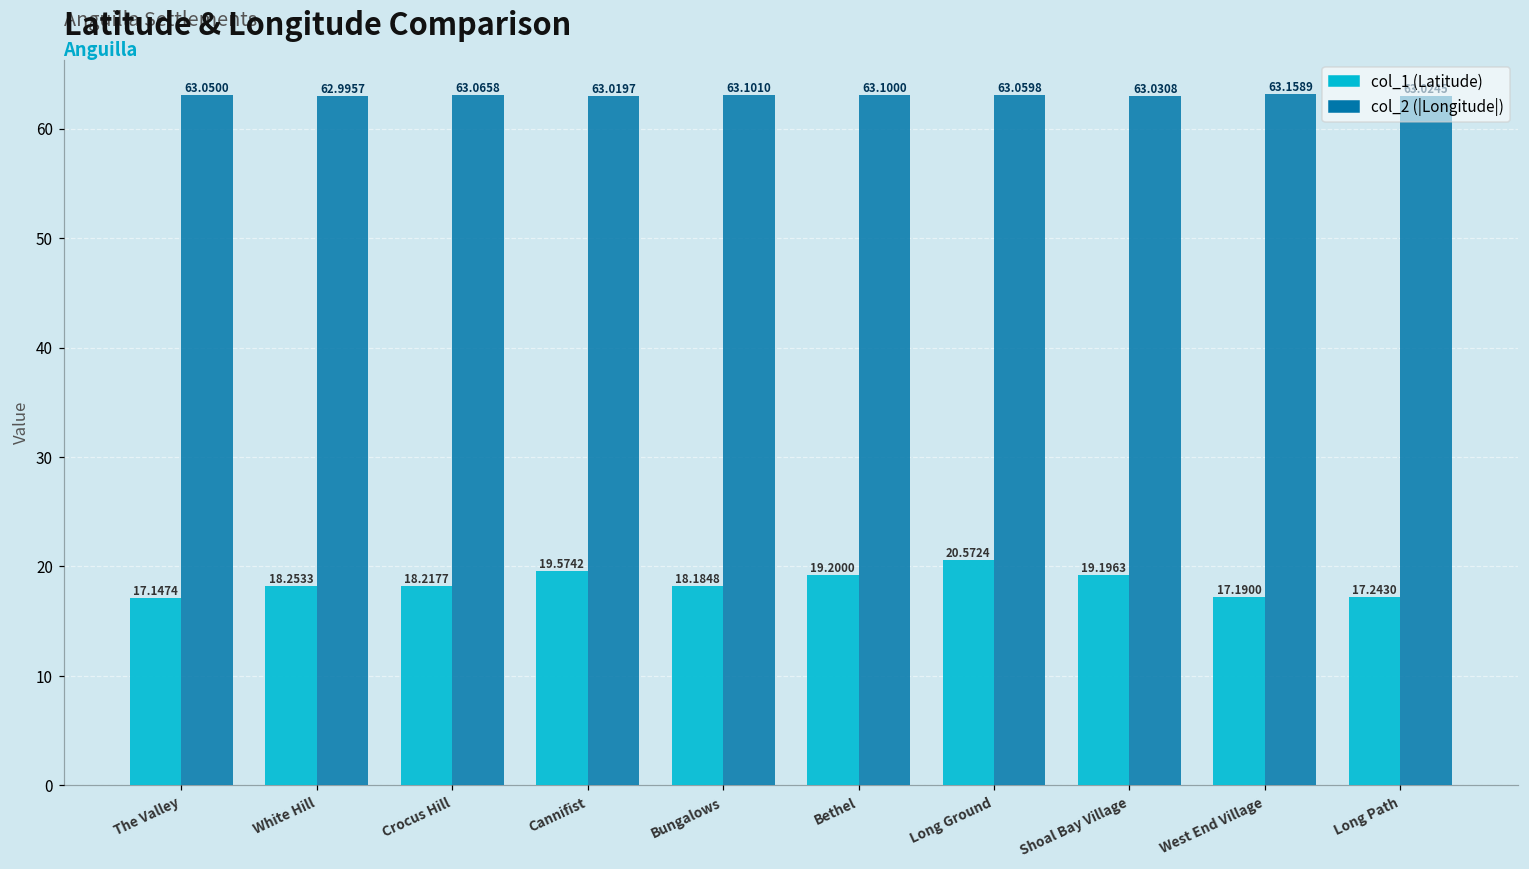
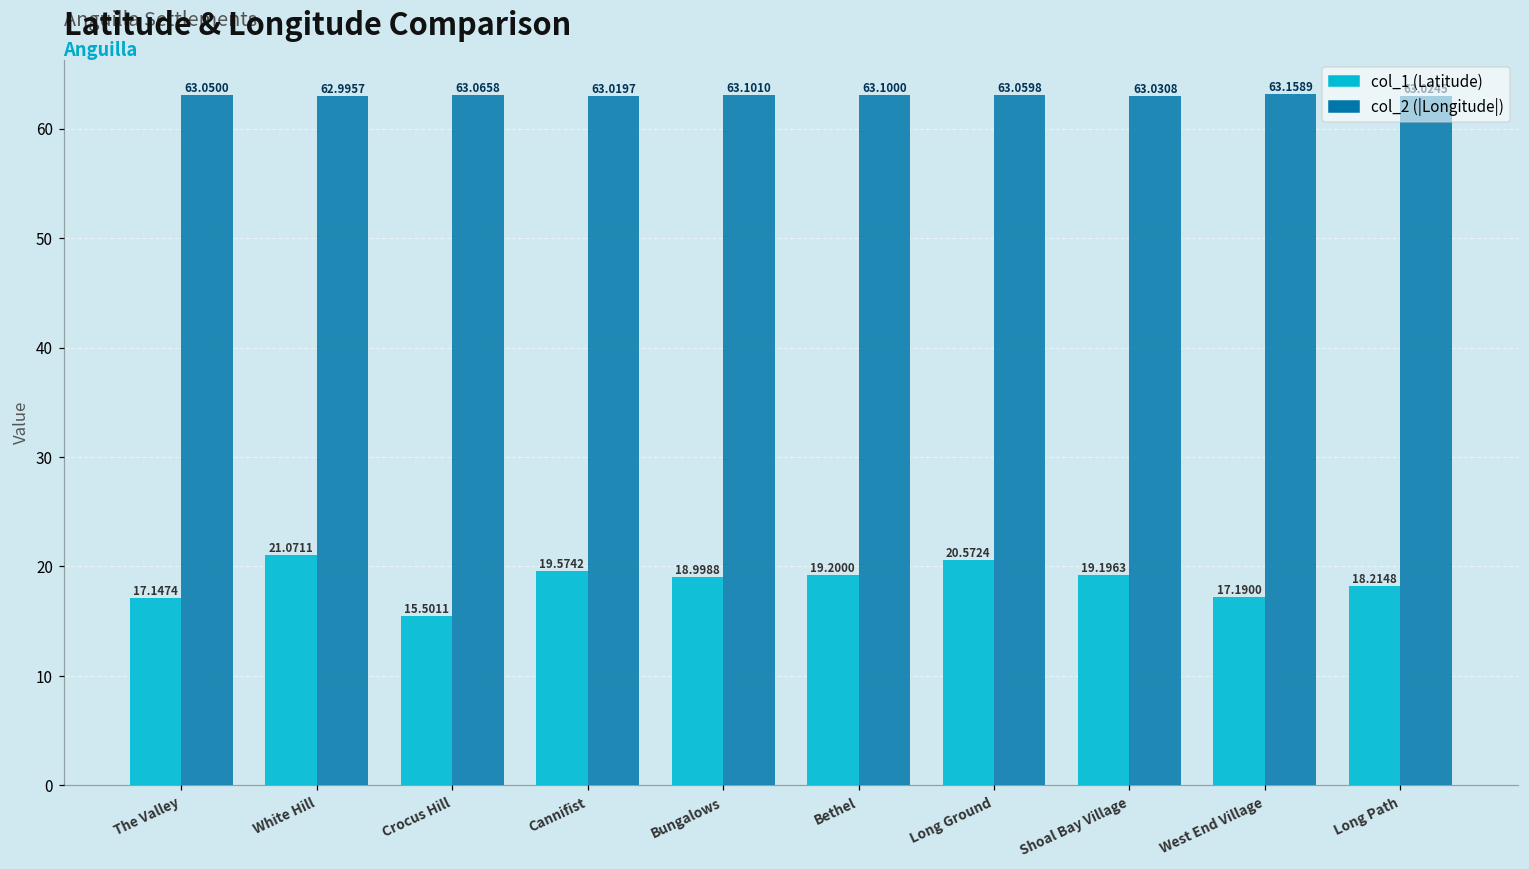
  {
    "col_1 (Latitude)": {
      "The Valley": 17.1474,
-     "White Hill": 18.2533,
-     "Crocus Hill": 18.2177,
+     "White Hill": 21.0711,
+     "Crocus Hill": 15.5011,
      "Cannifist": 19.5742,
-     "Bungalows": 18.1848,
+     "Bungalows": 18.9988,
      "Bethel": 19.2000,
      "Long Ground": 20.5724,
      "Shoal Bay Village": 19.1963,
      "West End Village": 17.1900,
-     "Long Path": 17.2430
+     "Long Path": 18.2148
    },
    "col_2 (|Longitude|)": {
      "The Valley": 63.0500,
      "White Hill": 62.9957,
      "Crocus Hill": 63.0658,
      "Cannifist": 63.0197,
      "Bungalows": 63.1010,
      "Bethel": 63.1000,
      "Long Ground": 63.0598,
      "Shoal Bay Village": 63.0308,
      "West End Village": 63.1589
    }
  }
